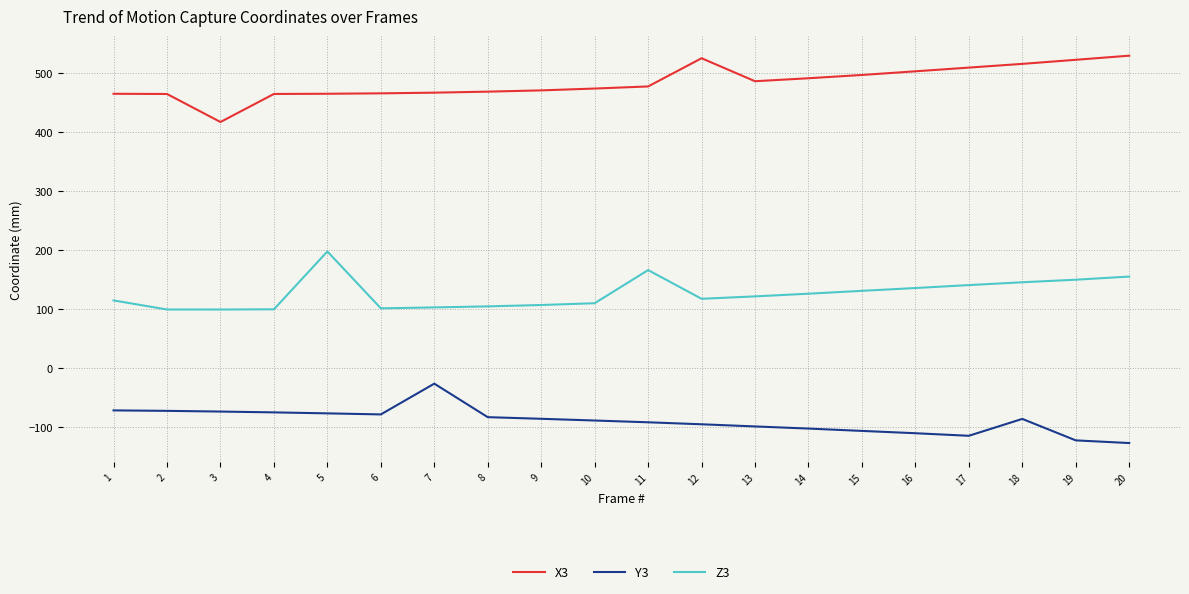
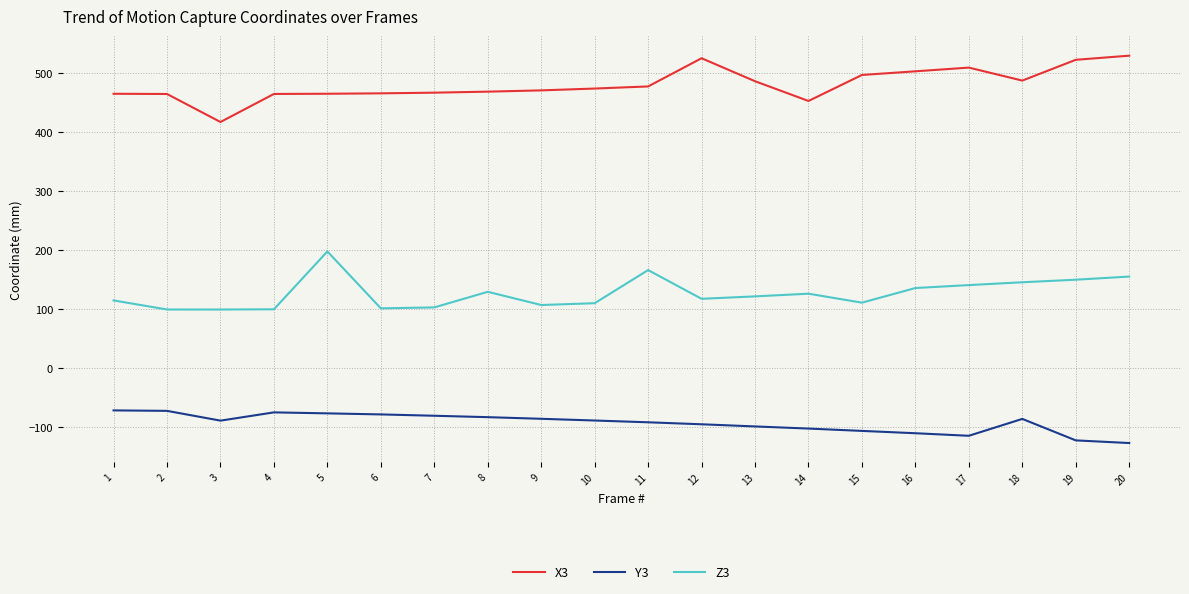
  {
    "X3": {
      "1": 470,
      "2": 470,
      "3": 420,
      "4": 470,
      "5": 470,
      "6": 470,
      "7": 470,
      "8": 470,
      "9": 470,
      "10": 470,
      "11": 480,
      "12": 530,
      "13": 490,
-     "14": 490,
+     "14": 450,
      "15": 500,
      "16": 500,
      "17": 510,
-     "18": 520,
+     "18": 490,
      "19": 520,
      "20": 530
    },
    "Y3": {
      "1": -70,
      "2": -70,
-     "3": -70,
+     "3": -90,
      "4": -80,
      "5": -80,
      "6": -80,
-     "7": -30,
+     "7": -80,
      "8": -80,
      "9": -90,
      "10": -90,
      "11": -90,
      "12": -100,
      "13": -100,
      "14": -100,
      "15": -110,
      "16": -110,
      "17": -110,
      "18": -90,
      "19": -120,
      "20": -130
    },
    "Z3": {
      "1": 110,
      "2": 100,
      "3": 100,
      "4": 100,
      "5": 200,
      "6": 100,
      "7": 100,
-     "8": 100,
+     "8": 130,
      "9": 110,
      "10": 110,
      "11": 170,
      "12": 120,
      "13": 120,
      "14": 130,
-     "15": 130,
+     "15": 110,
      "16": 140,
      "17": 140,
      "18": 150,
      "19": 150,
      "20": 160
    }
  }
